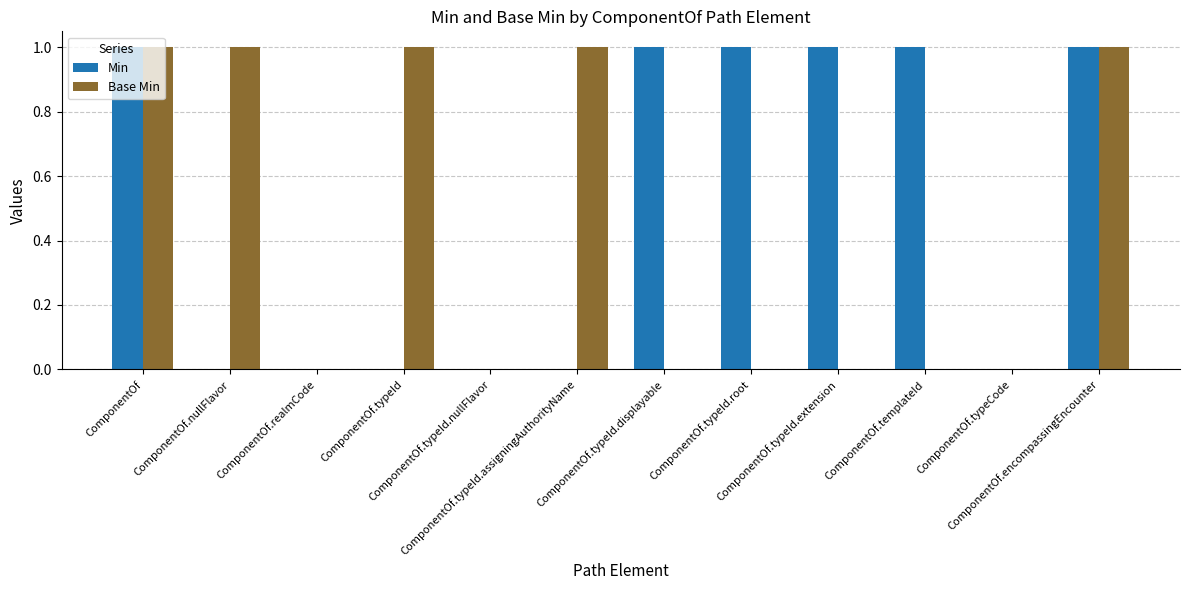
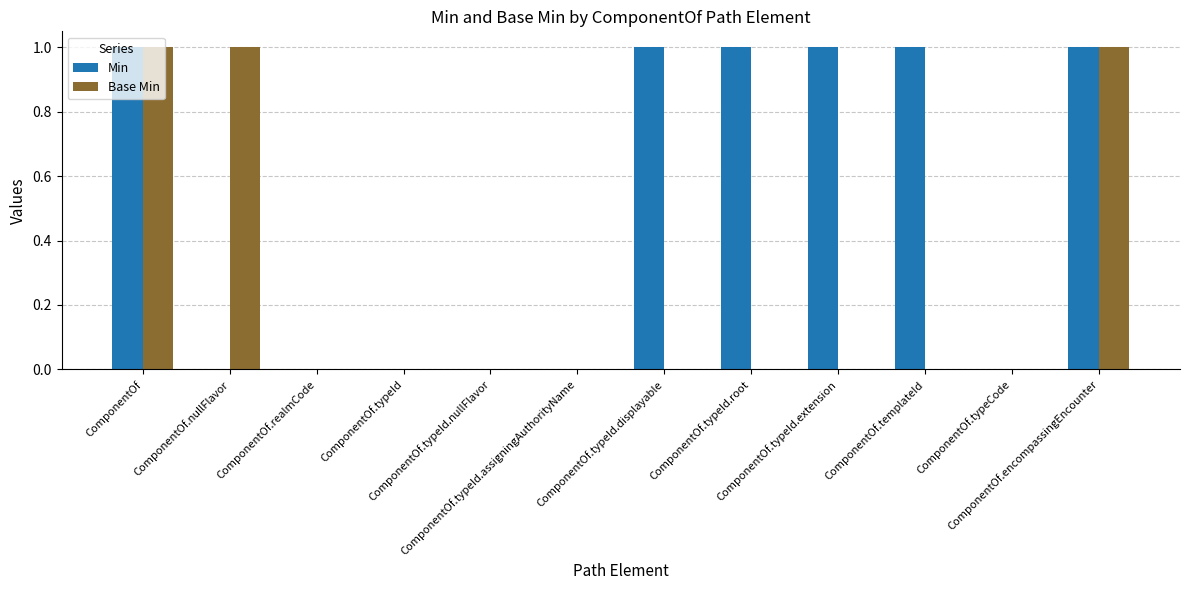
  {
    "Min": {
      "ComponentOf.nullFlavor": 0,
      "ComponentOf.realmCode": 0,
      "ComponentOf.typeId": 0,
      "ComponentOf.typeId.nullFlavor": 0,
      "ComponentOf.typeId.assigningAuthorityName": 0,
      "ComponentOf.typeId.displayable": 1,
      "ComponentOf.typeId.root": 1,
      "ComponentOf.typeId.extension": 1,
      "ComponentOf.templateId": 1,
      "ComponentOf.typeCode": 0,
      "ComponentOf.encompassingEncounter": 1
    },
    "Base Min": {
      "ComponentOf.nullFlavor": 1,
      "ComponentOf.realmCode": 0,
-     "ComponentOf.typeId": 1,
+     "ComponentOf.typeId": 0,
      "ComponentOf.typeId.nullFlavor": 0,
-     "ComponentOf.typeId.assigningAuthorityName": 1,
+     "ComponentOf.typeId.assigningAuthorityName": 0,
      "ComponentOf.typeId.displayable": 0,
      "ComponentOf.typeId.root": 0,
      "ComponentOf.typeId.extension": 0,
      "ComponentOf.templateId": 0,
      "ComponentOf.typeCode": 0,
      "ComponentOf.encompassingEncounter": 1
    }
  }
